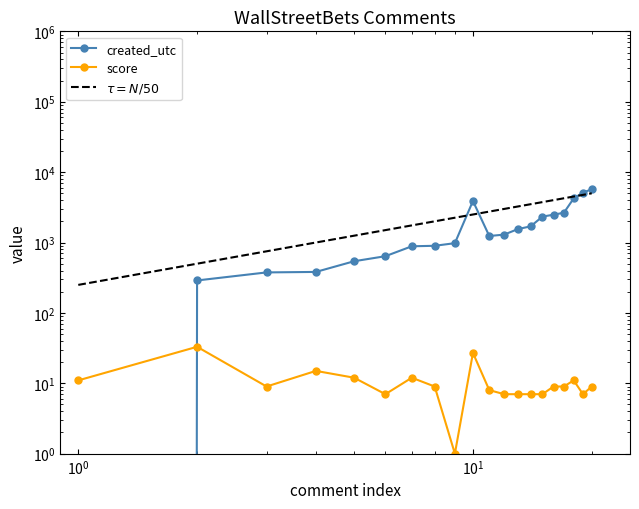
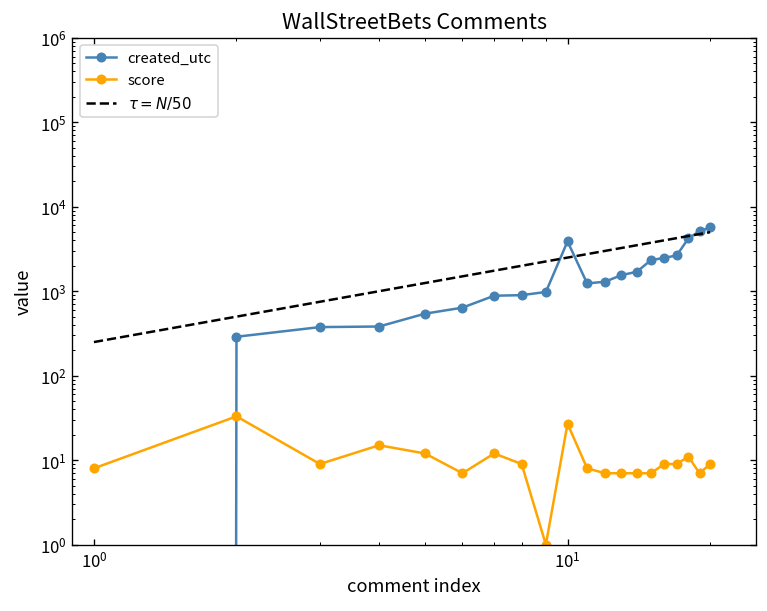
  {
    "created_utc": {
      "10^1": 4000
    },
    "score": {
-     "10^0": 11,
+     "10^0": 8,
      "10^1": 27
    }
  }
